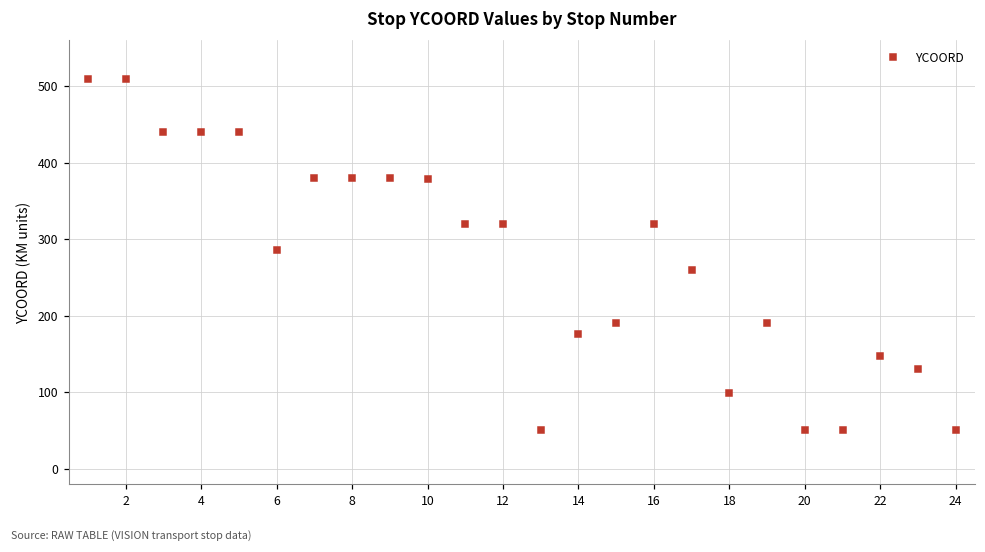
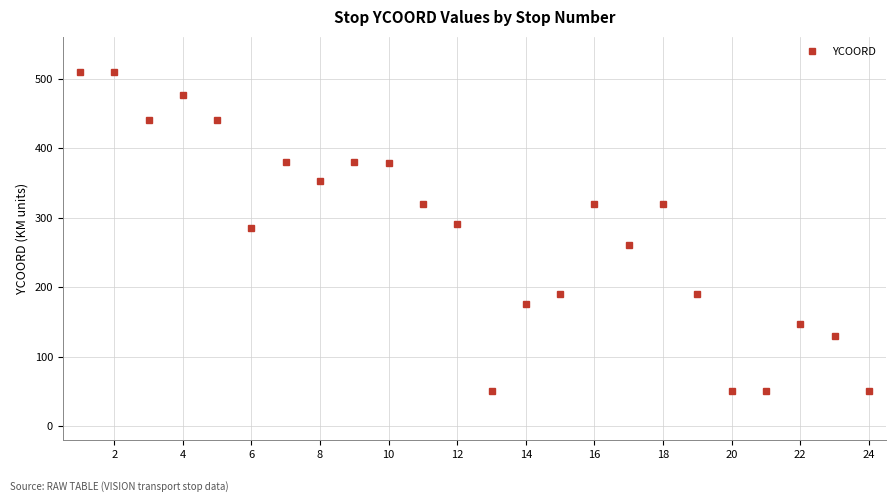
  {
    "2": 510,
-   "4": 440,
+   "4": 480,
    "6": 290,
-   "8": 380,
+   "8": 350,
    "10": 380,
-   "12": 320,
+   "12": 290,
    "14": 180,
    "16": 320,
-   "18": 100,
+   "18": 320,
    "20": 50,
    "22": 150,
    "24": 50
  }
